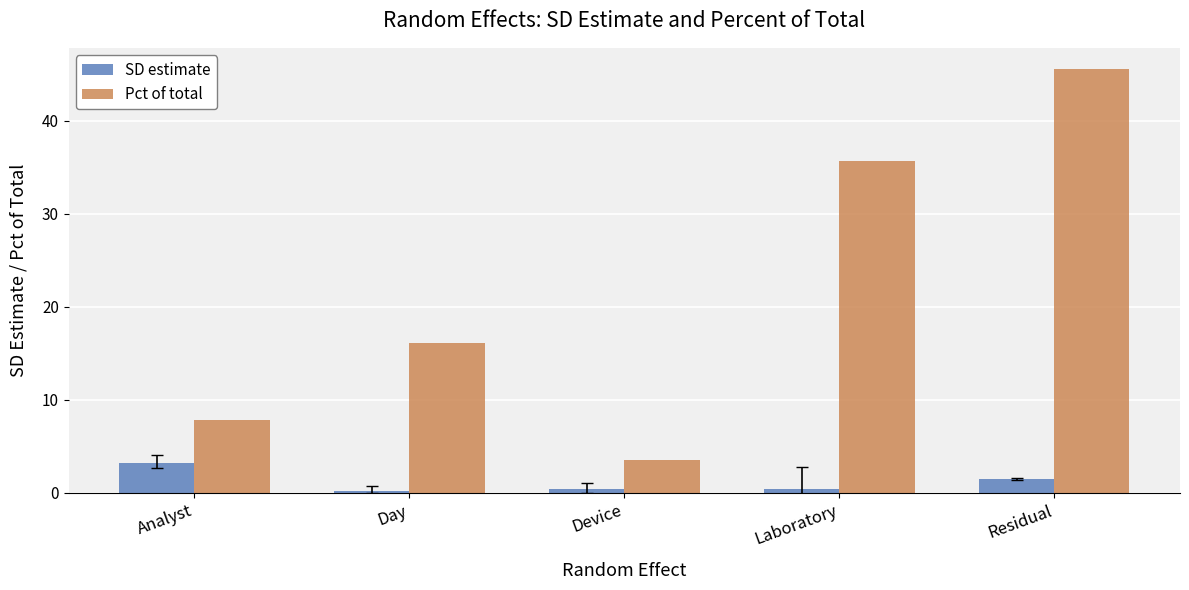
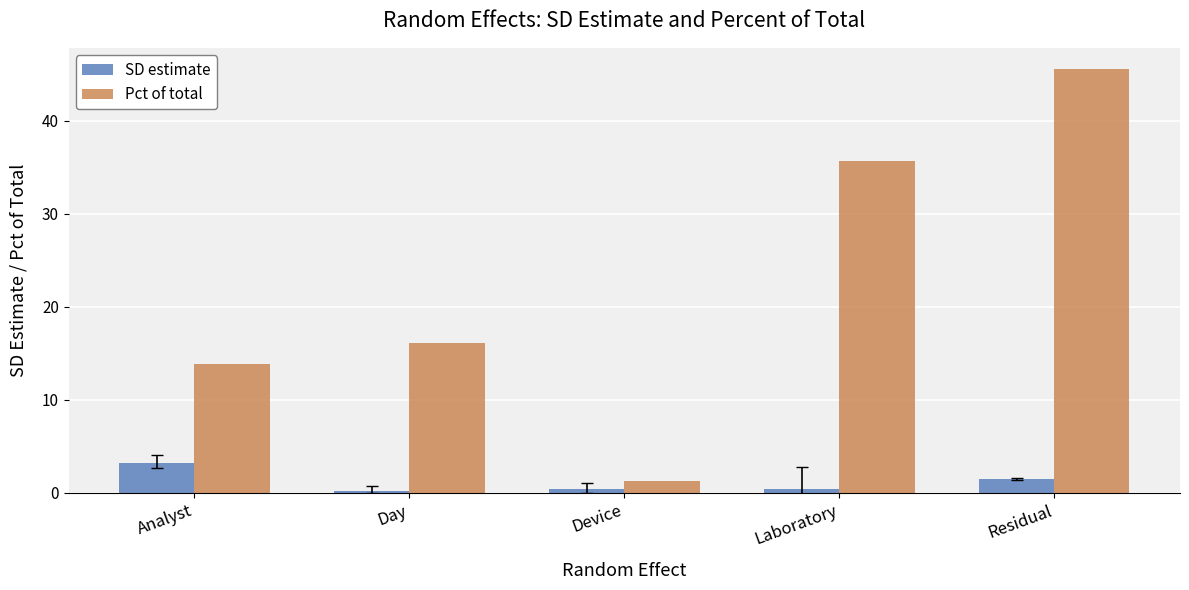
  {
    "SD estimate": {
      "Analyst": 3,
      "Device": 0,
      "Laboratory": 0,
      "Residual": 1
    },
    "Pct of total": {
-     "Analyst": 8,
+     "Analyst": 14,
      "Day": 16,
-     "Device": 4,
+     "Device": 1,
      "Laboratory": 36,
      "Residual": 46
    }
  }
